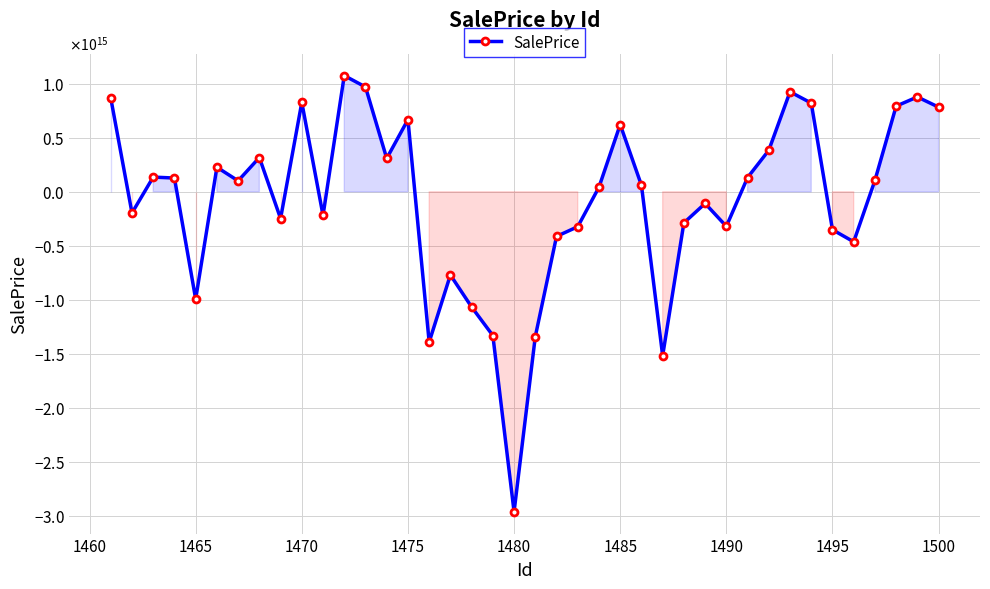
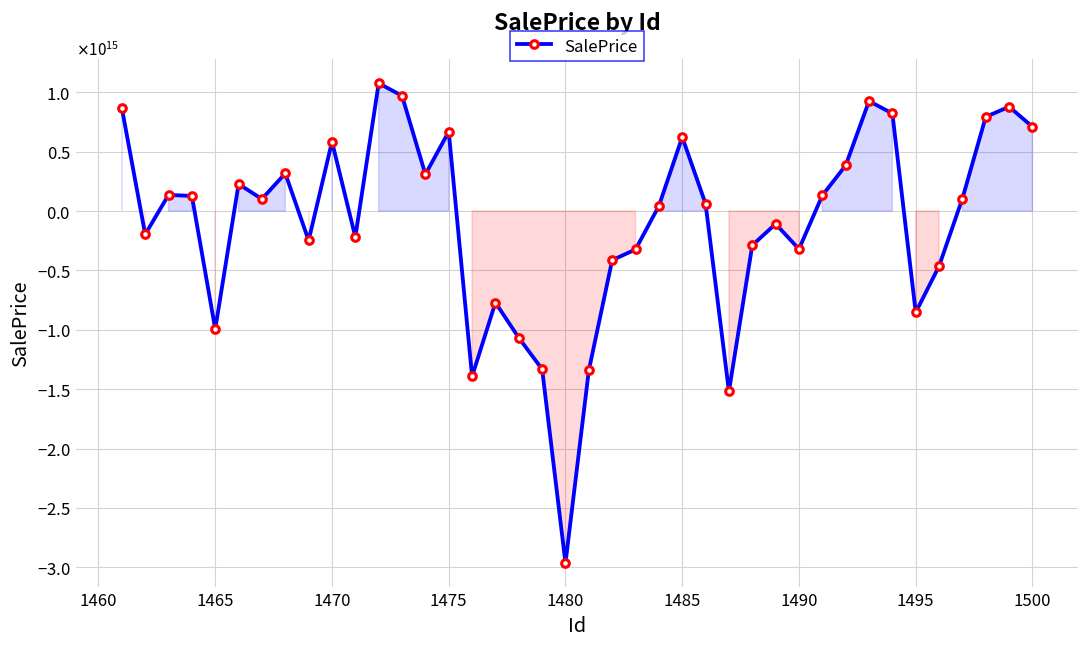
  {
    "1465": -990000000000000,
-   "1470": 830000000000000,
+   "1470": 580000000000000,
    "1475": 670000000000000,
    "1480": -2960000000000000,
    "1485": 620000000000000,
    "1490": -320000000000000,
-   "1495": -350000000000000,
-   "1500": 780000000000000
+   "1495": -850000000000000,
+   "1500": 710000000000000
  }
